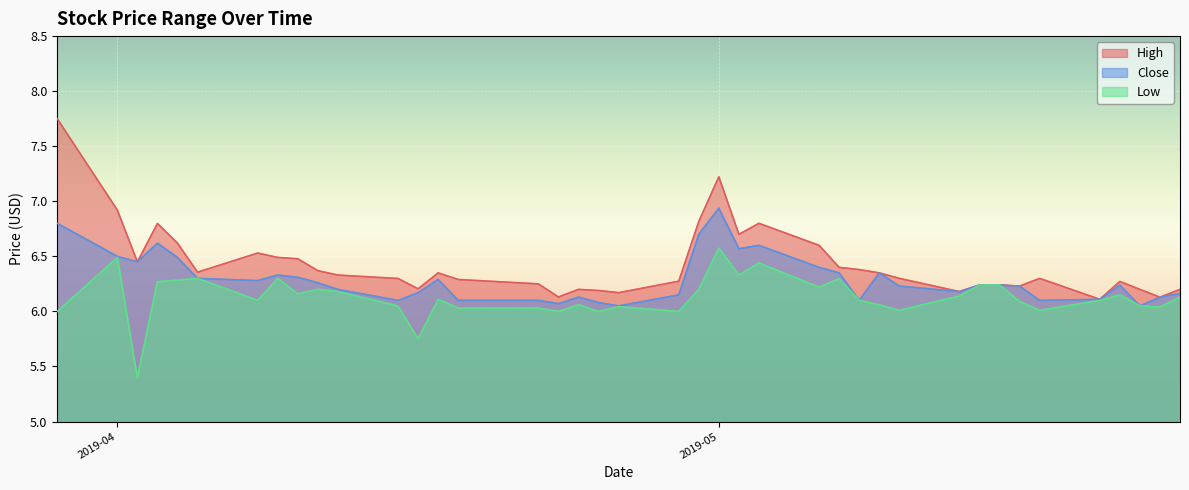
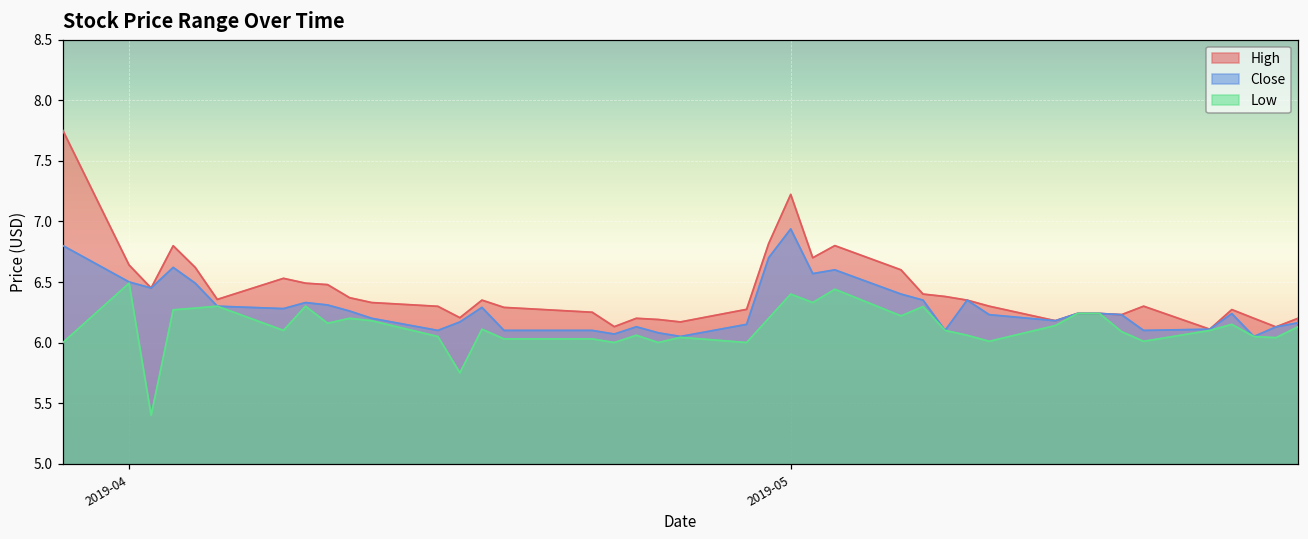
  {
    "High": {
-     "2019-04": 6.92,
+     "2019-04": 6.64,
      "2019-05": 7.22
    },
    "Close": {
      "2019-05": 6.94
    },
    "Low": {
-     "2019-05": 6.57
+     "2019-05": 6.40
    }
  }
